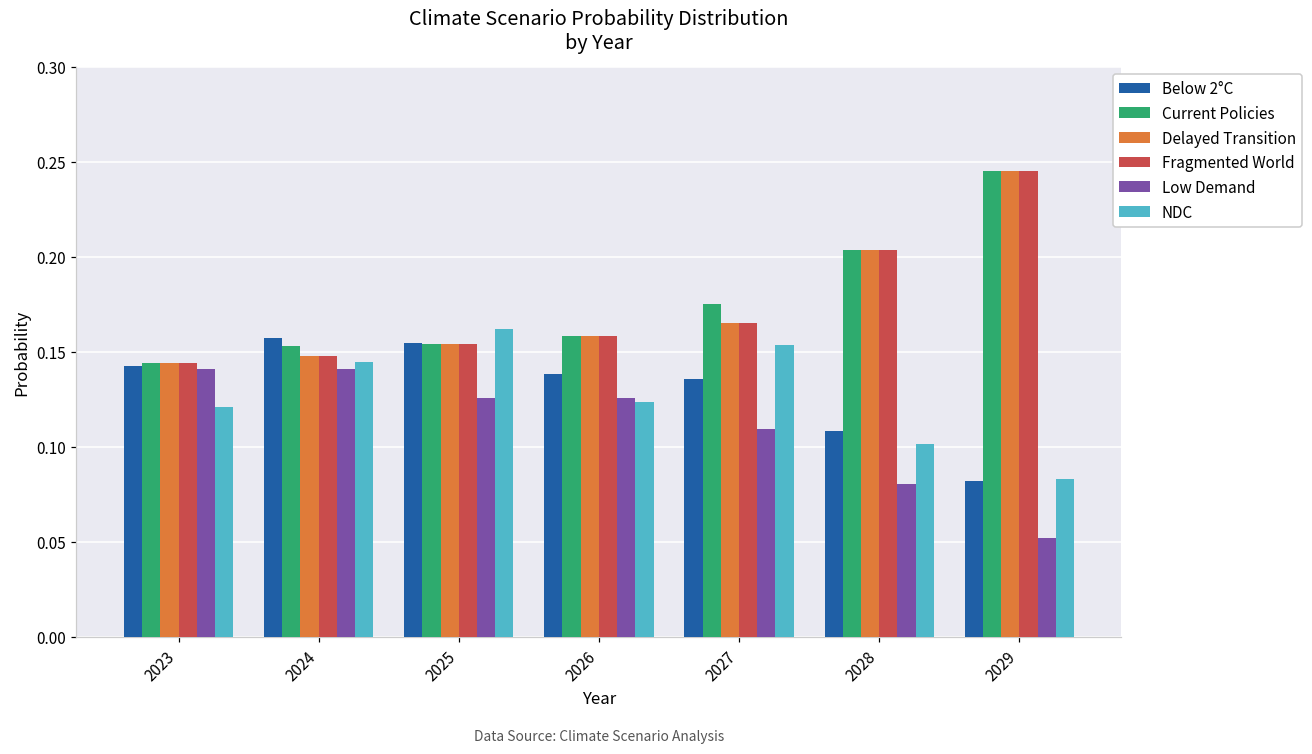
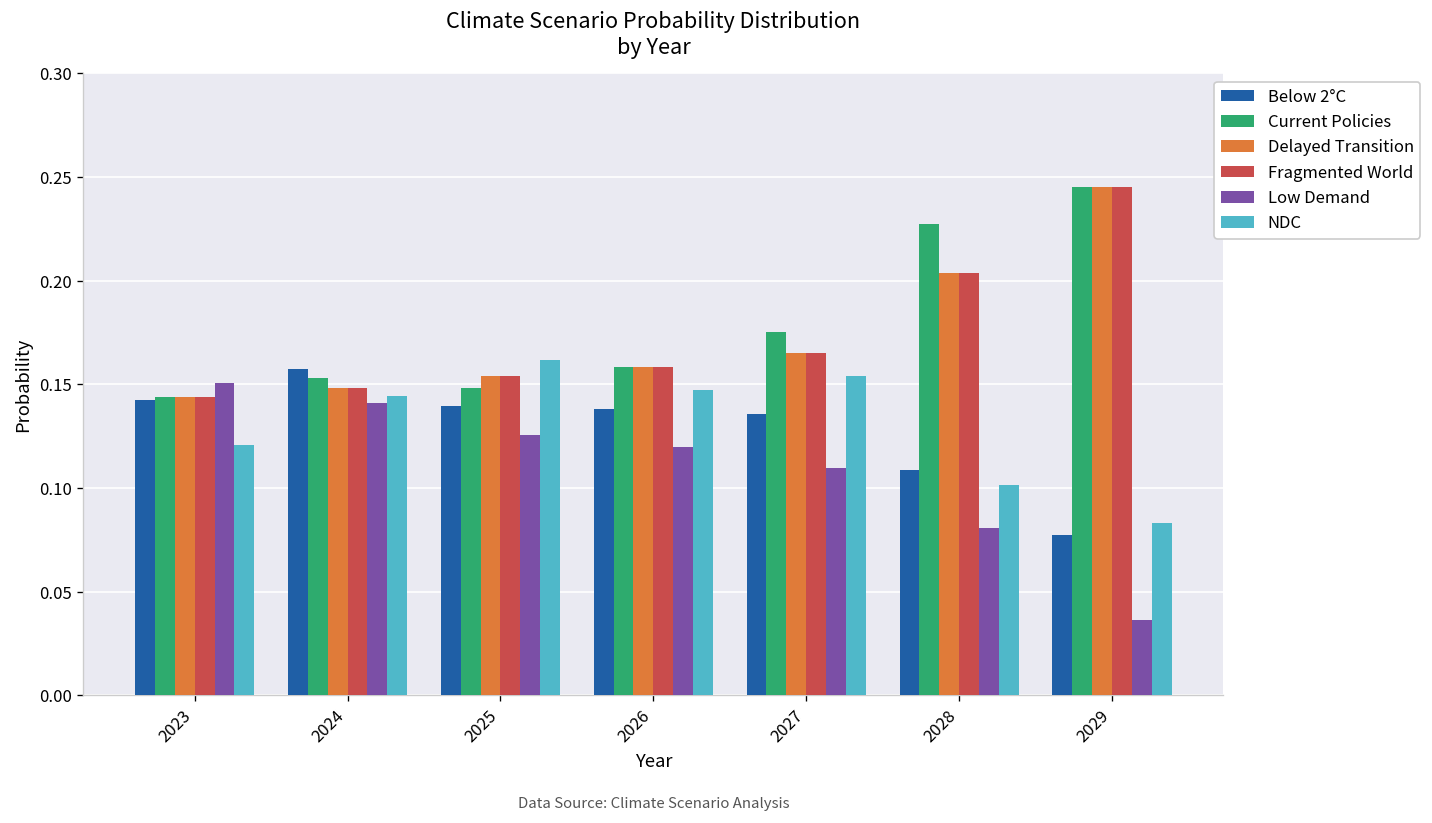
  {
    "Below 2°C": {
      "2023": 0.143,
      "2024": 0.157,
-     "2025": 0.155,
+     "2025": 0.140,
      "2026": 0.138,
      "2027": 0.136,
      "2028": 0.108,
-     "2029": 0.082
+     "2029": 0.077
    },
    "Current Policies": {
      "2023": 0.144,
      "2024": 0.153,
-     "2025": 0.154,
+     "2025": 0.148,
      "2026": 0.158,
      "2027": 0.175,
-     "2028": 0.204,
+     "2028": 0.227,
      "2029": 0.245
    },
    "Low Demand": {
-     "2023": 0.141,
+     "2023": 0.151,
      "2024": 0.141,
      "2025": 0.126,
-     "2026": 0.126,
+     "2026": 0.120,
      "2027": 0.110,
      "2028": 0.081,
-     "2029": 0.052
+     "2029": 0.036
    },
    "NDC": {
      "2023": 0.121,
      "2024": 0.145,
      "2025": 0.162,
-     "2026": 0.124,
+     "2026": 0.147,
      "2027": 0.154,
      "2028": 0.102,
      "2029": 0.083
    }
  }
